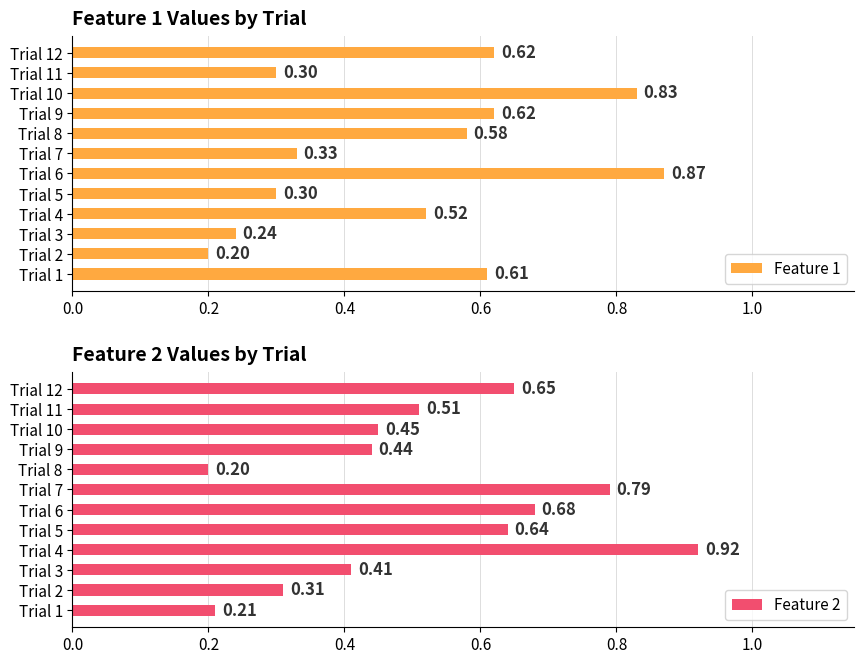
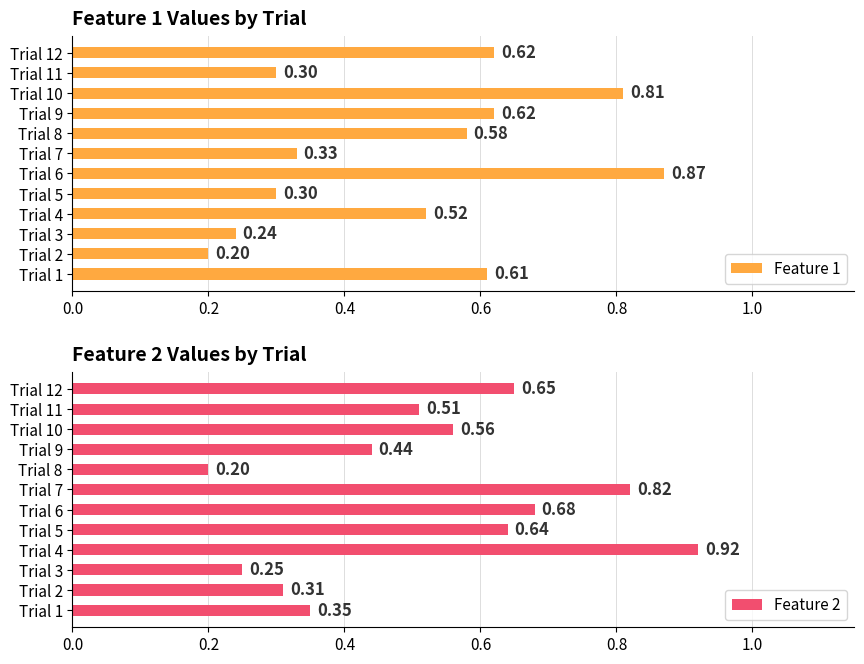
  {
    "Feature 1 Values by Trial": {
      "Trial 12": 0.62,
      "Trial 11": 0.30,
-     "Trial 10": 0.83,
+     "Trial 10": 0.81,
      "Trial 9": 0.62,
      "Trial 8": 0.58,
      "Trial 7": 0.33,
      "Trial 6": 0.87,
      "Trial 5": 0.30,
      "Trial 4": 0.52,
      "Trial 3": 0.24,
      "Trial 2": 0.20,
      "Trial 1": 0.61
    },
    "Feature 2 Values by Trial": {
      "Trial 12": 0.65,
      "Trial 11": 0.51,
-     "Trial 10": 0.45,
+     "Trial 10": 0.56,
      "Trial 9": 0.44,
      "Trial 8": 0.20,
-     "Trial 7": 0.79,
+     "Trial 7": 0.82,
      "Trial 6": 0.68,
      "Trial 5": 0.64,
      "Trial 4": 0.92,
-     "Trial 3": 0.41,
+     "Trial 3": 0.25,
      "Trial 2": 0.31,
-     "Trial 1": 0.21
+     "Trial 1": 0.35
    }
  }
